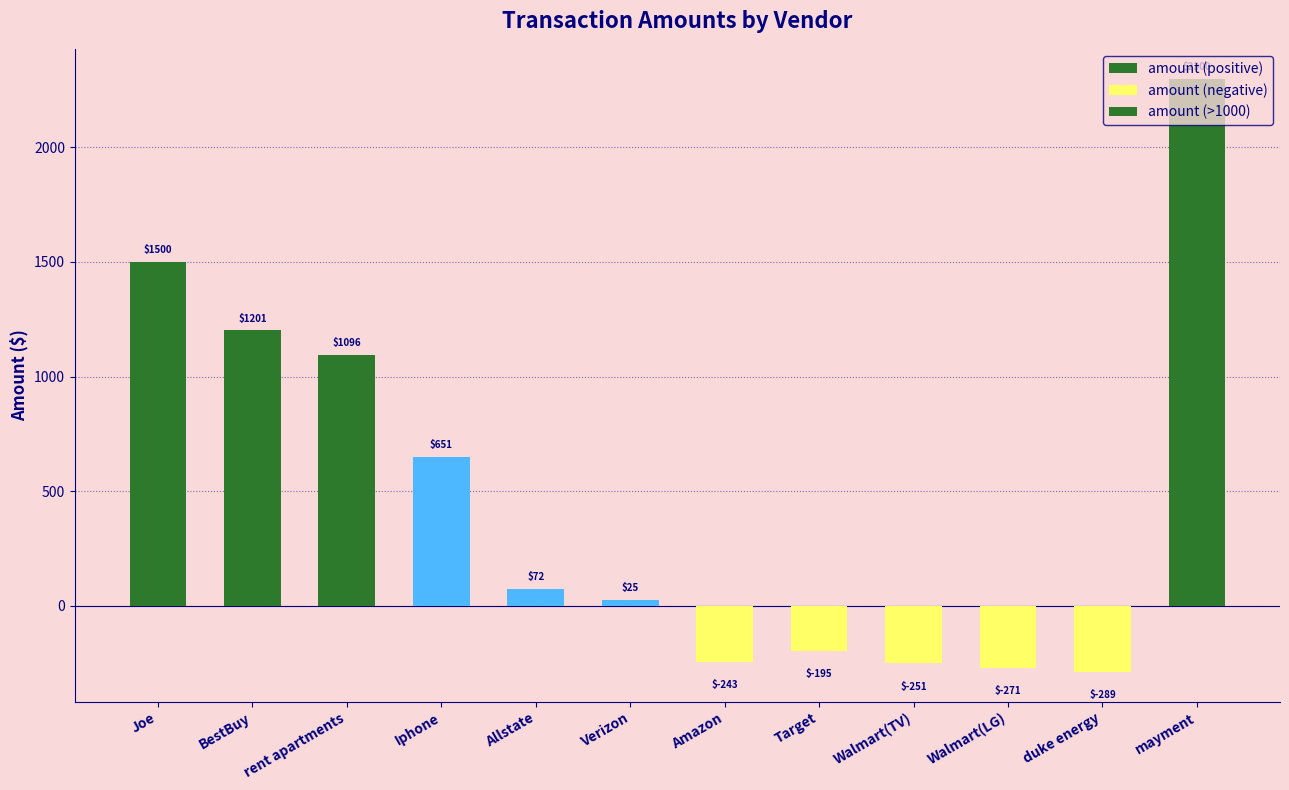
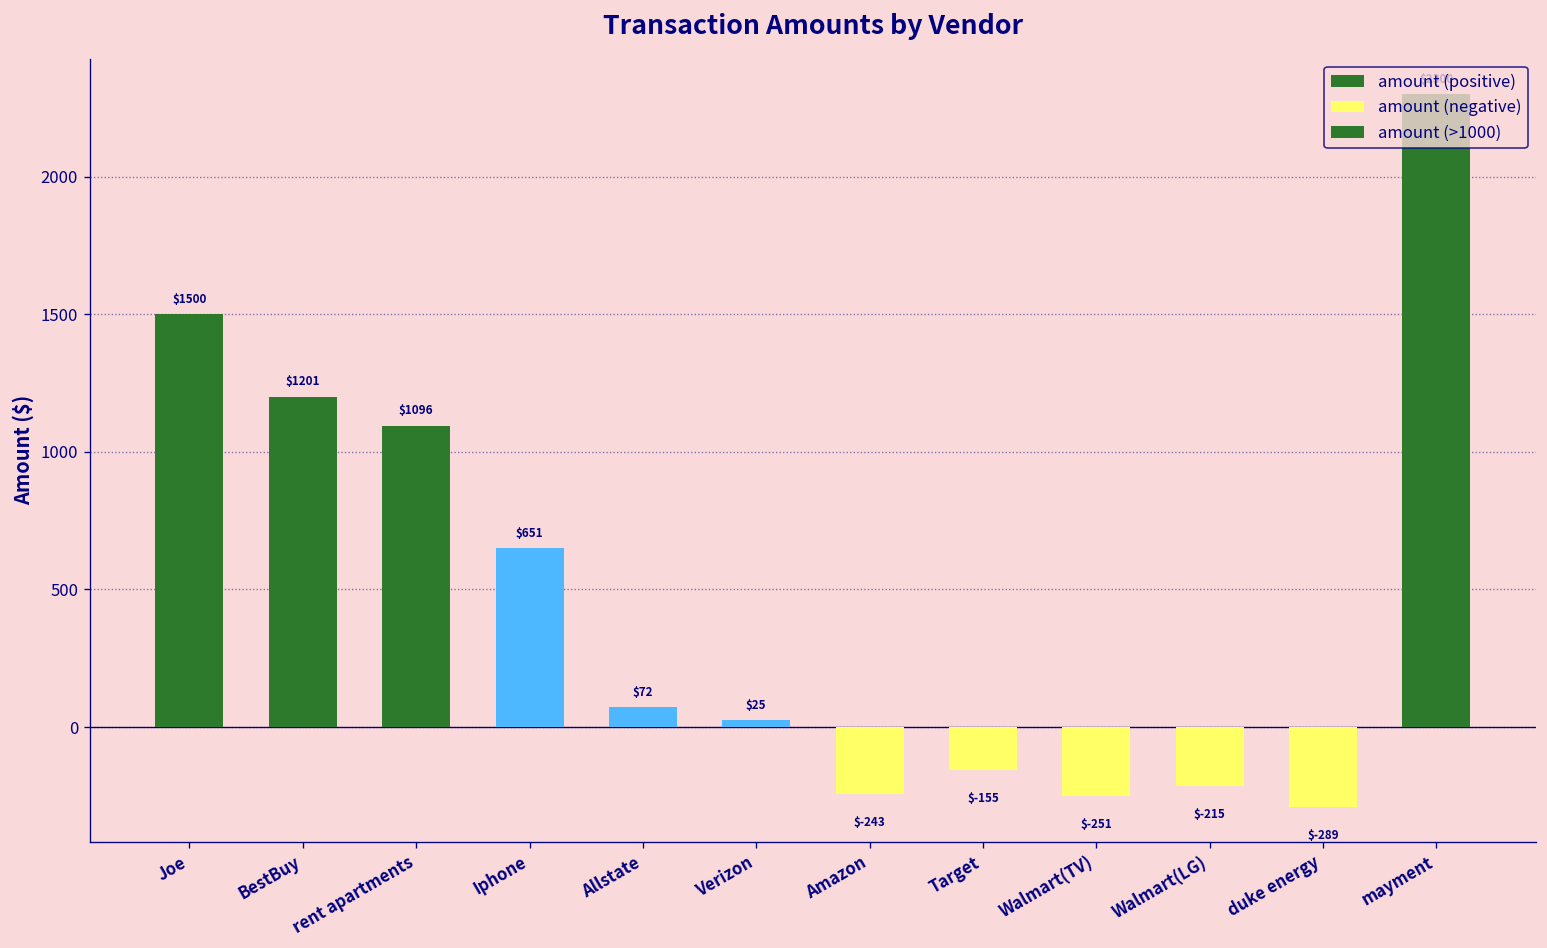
  {
    "amount (negative)": {
      "Amazon": "$-243",
-     "Target": "$-195",
+     "Target": "$-155",
      "Walmart(TV)": "$-251",
-     "Walmart(LG)": "$-271",
+     "Walmart(LG)": "$-215",
      "duke energy": "$-289"
    }
  }
